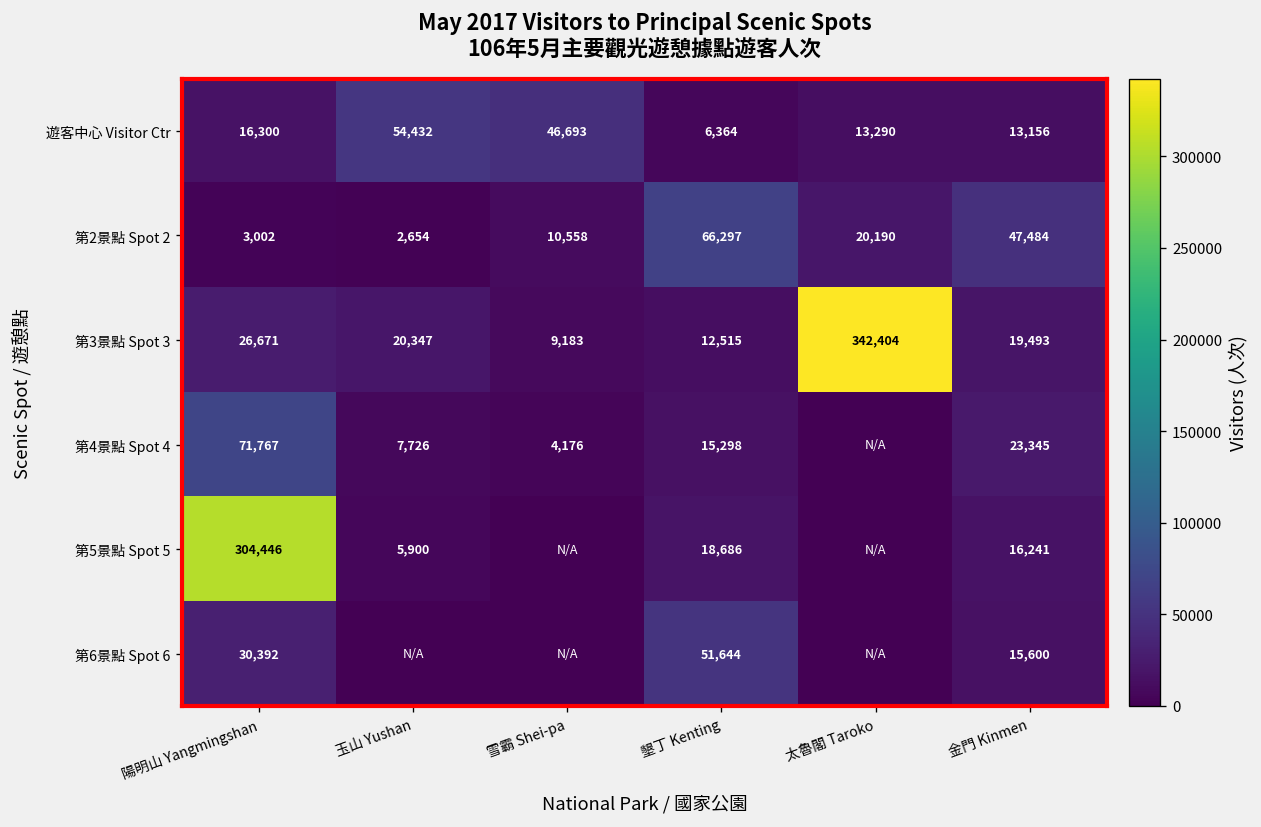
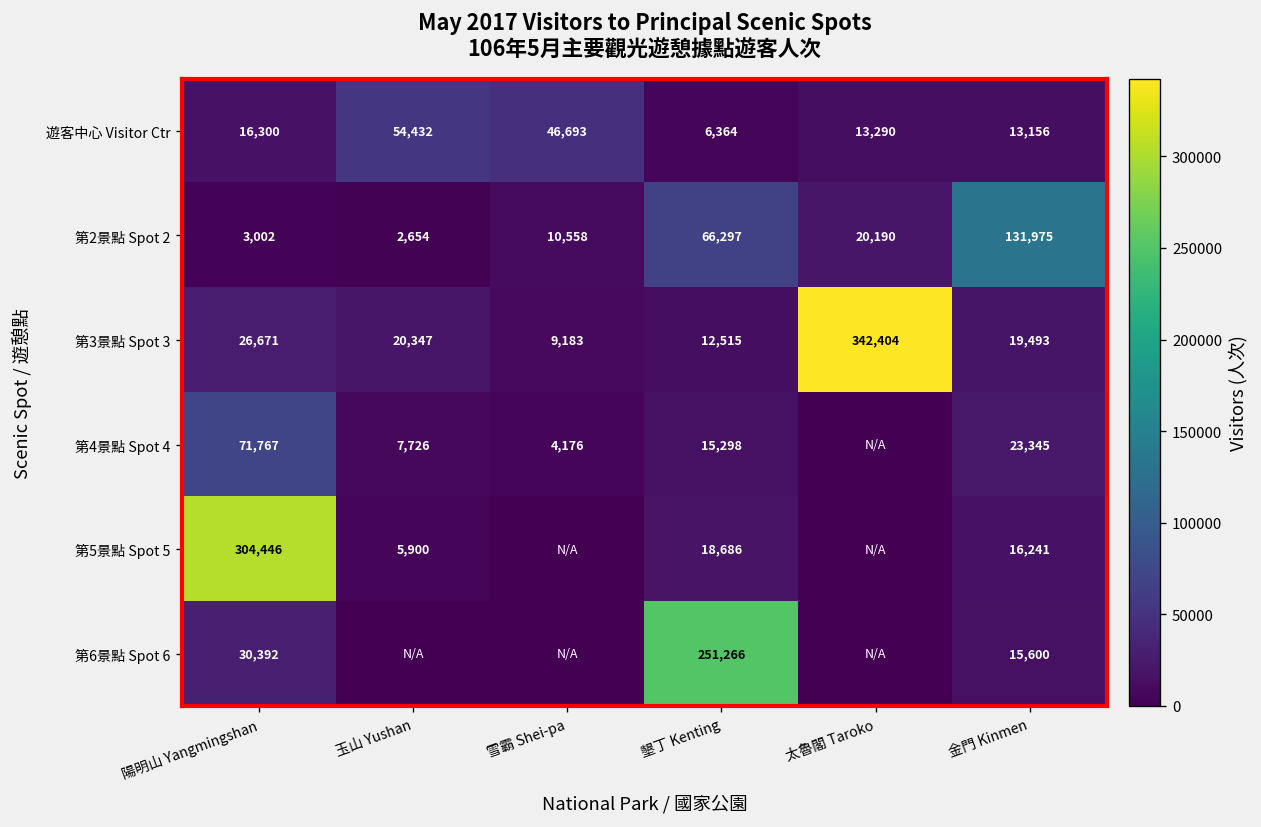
  {
    "遊客中心 Visitor Ctr": {
      "陽明山 Yangmingshan": "16,300",
      "玉山 Yushan": "54,432",
      "雪霸 Shei-pa": "46,693",
      "墾丁 Kenting": "6,364",
      "太魯閣 Taroko": "13,290",
      "金門 Kinmen": "13,156"
    },
    "第2景點 Spot 2": {
      "陽明山 Yangmingshan": "3,002",
      "玉山 Yushan": "2,654",
      "雪霸 Shei-pa": "10,558",
      "墾丁 Kenting": "66,297",
      "太魯閣 Taroko": "20,190",
-     "金門 Kinmen": "47,484"
+     "金門 Kinmen": "131,975"
    },
    "第3景點 Spot 3": {
      "陽明山 Yangmingshan": "26,671",
      "玉山 Yushan": "20,347",
      "雪霸 Shei-pa": "9,183",
      "墾丁 Kenting": "12,515",
      "太魯閣 Taroko": "342,404",
      "金門 Kinmen": "19,493"
    },
    "第4景點 Spot 4": {
      "陽明山 Yangmingshan": "71,767",
      "玉山 Yushan": "7,726",
      "雪霸 Shei-pa": "4,176",
      "墾丁 Kenting": "15,298",
      "金門 Kinmen": "23,345"
    },
    "第5景點 Spot 5": {
      "陽明山 Yangmingshan": "304,446",
      "玉山 Yushan": "5,900",
      "墾丁 Kenting": "18,686",
      "金門 Kinmen": "16,241"
    },
    "第6景點 Spot 6": {
      "陽明山 Yangmingshan": "30,392",
-     "墾丁 Kenting": "51,644",
+     "墾丁 Kenting": "251,266",
      "金門 Kinmen": "15,600"
    }
  }
